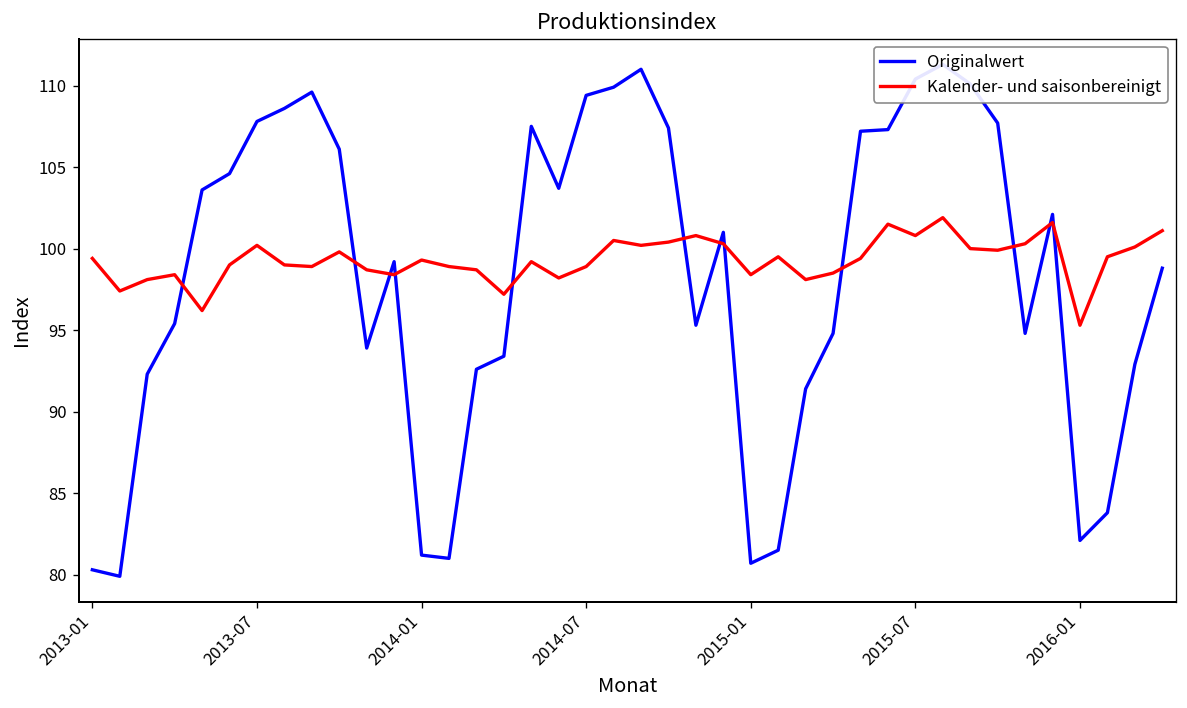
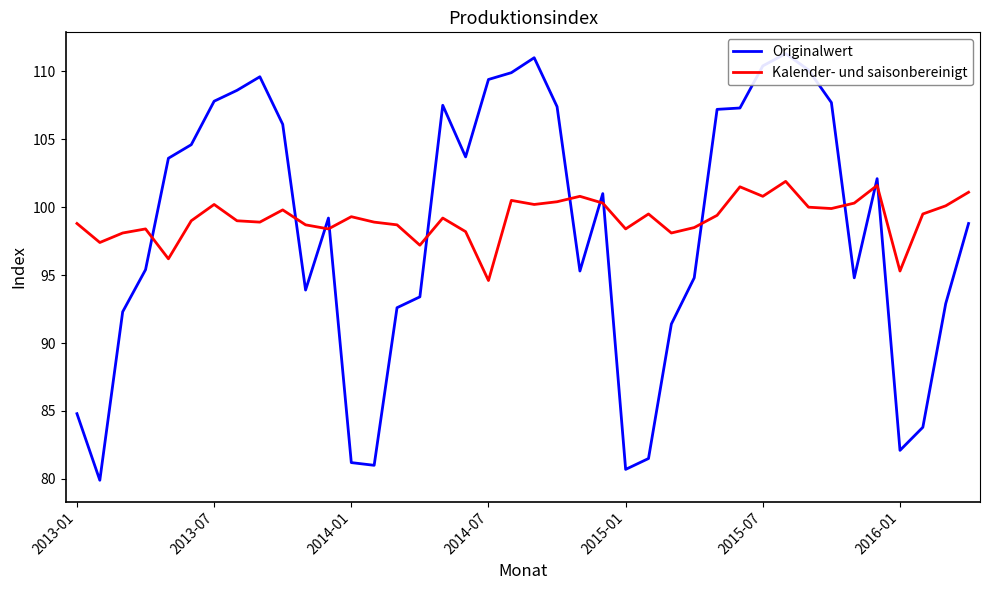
  {
    "Originalwert": {
-     "2013-01": 80.3,
+     "2013-01": 84.8,
      "2013-07": 107.8,
      "2014-01": 81.2,
      "2014-07": 109.4,
      "2015-01": 80.7,
      "2016-01": 82.1
    },
    "Kalender- und saisonbereinigt": {
-     "2013-01": 99.4,
+     "2013-01": 98.8,
      "2013-07": 100.2,
      "2014-01": 99.3,
-     "2014-07": 98.9,
+     "2014-07": 94.6,
      "2015-01": 98.4,
      "2015-07": 100.8,
      "2016-01": 95.3
    }
  }
